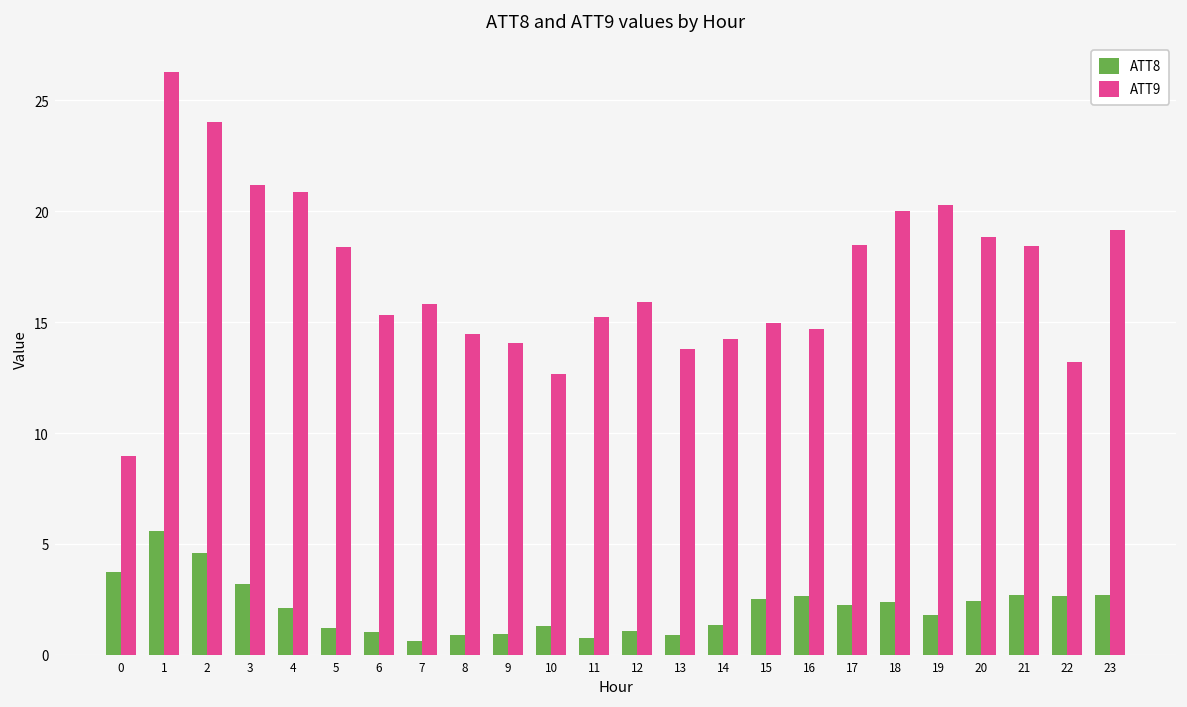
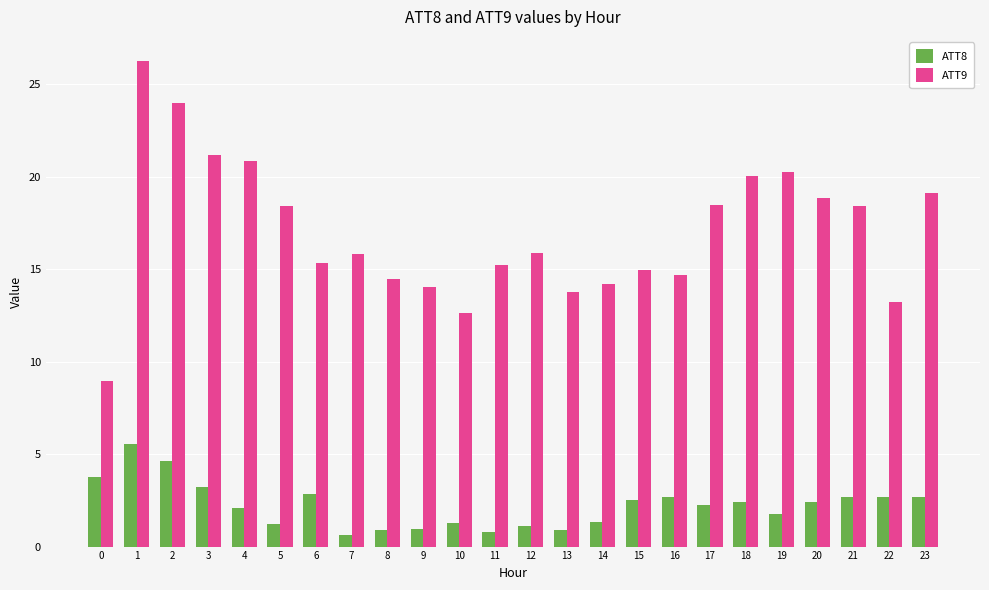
  {
    "ATT8": {
      "0": 3.7,
      "1": 5.6,
      "2": 4.6,
      "3": 3.2,
      "4": 2.1,
      "5": 1.2,
-     "6": 1.0,
+     "6": 2.8,
      "7": 0.6,
      "8": 0.9,
      "9": 1.0,
      "10": 1.3,
      "11": 0.8,
      "12": 1.1,
      "13": 0.9,
      "14": 1.3,
      "15": 2.5,
      "16": 2.7,
      "17": 2.2,
      "18": 2.4,
      "19": 1.8,
      "20": 2.4,
      "21": 2.7,
      "22": 2.7,
      "23": 2.7
    },
    "ATT9": {
      "0": 9.0,
      "1": 26.3,
      "2": 24.0,
      "3": 21.2,
      "4": 20.9,
      "5": 18.4,
      "6": 15.3,
      "7": 15.8,
      "8": 14.5,
      "9": 14.0,
      "10": 12.6,
      "11": 15.2,
      "12": 15.9,
      "13": 13.8,
      "14": 14.2,
      "15": 15.0,
      "16": 14.7,
      "17": 18.5,
      "18": 20.0,
      "19": 20.3,
      "20": 18.8,
      "21": 18.4,
      "22": 13.2,
      "23": 19.1
    }
  }
